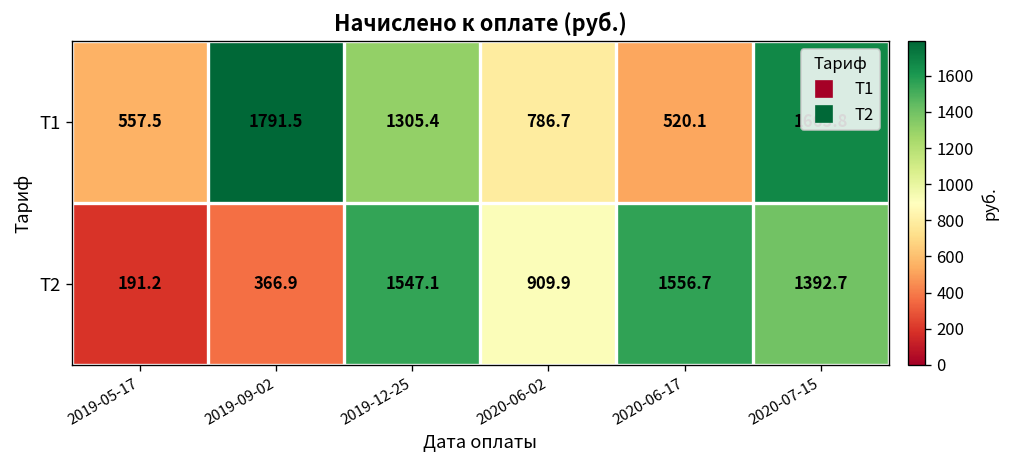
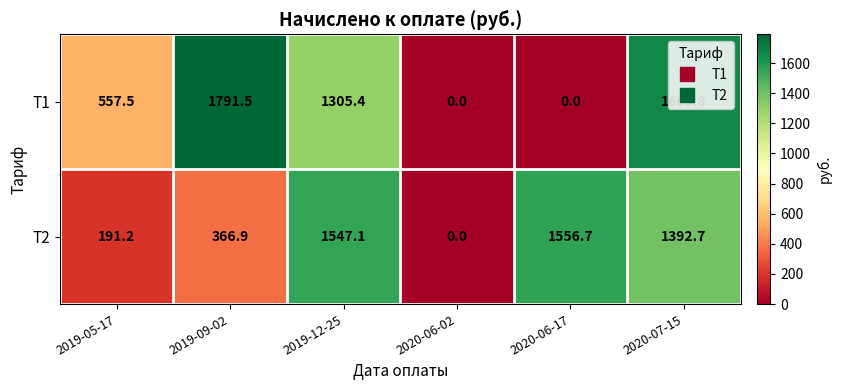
  {
    "Т1": {
      "2019-05-17": 557.5,
      "2019-09-02": 1791.5,
      "2019-12-25": 1305.4,
-     "2020-06-02": 786.7,
-     "2020-06-17": 520.1
+     "2020-06-02": 0.0,
+     "2020-06-17": 0.0
    },
    "Т2": {
      "2019-05-17": 191.2,
      "2019-09-02": 366.9,
      "2019-12-25": 1547.1,
-     "2020-06-02": 909.9,
+     "2020-06-02": 0.0,
      "2020-06-17": 1556.7,
      "2020-07-15": 1392.7
    }
  }
